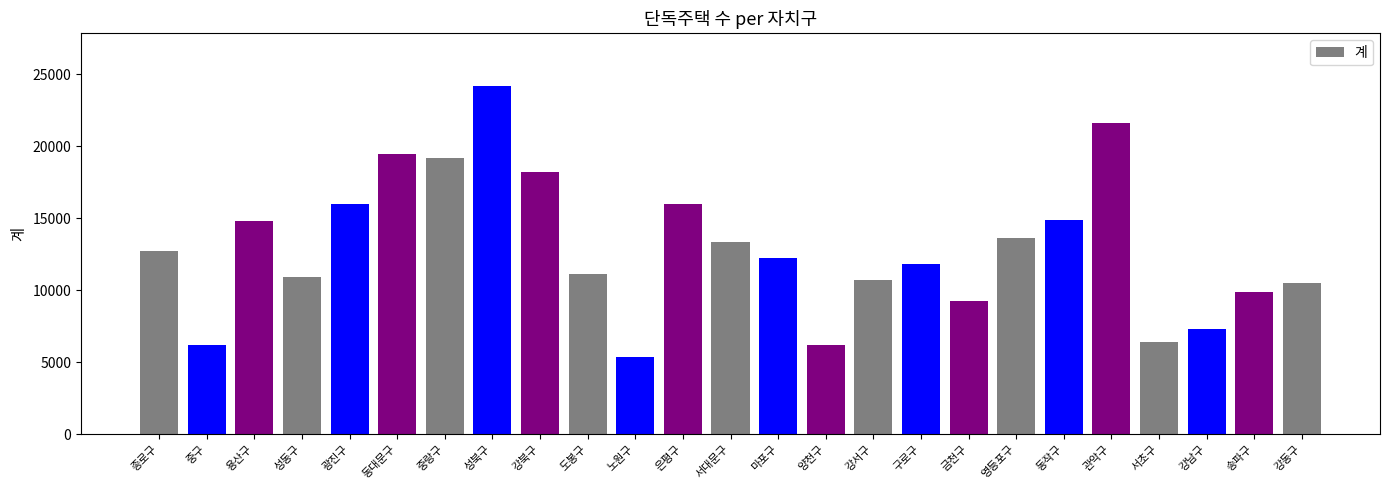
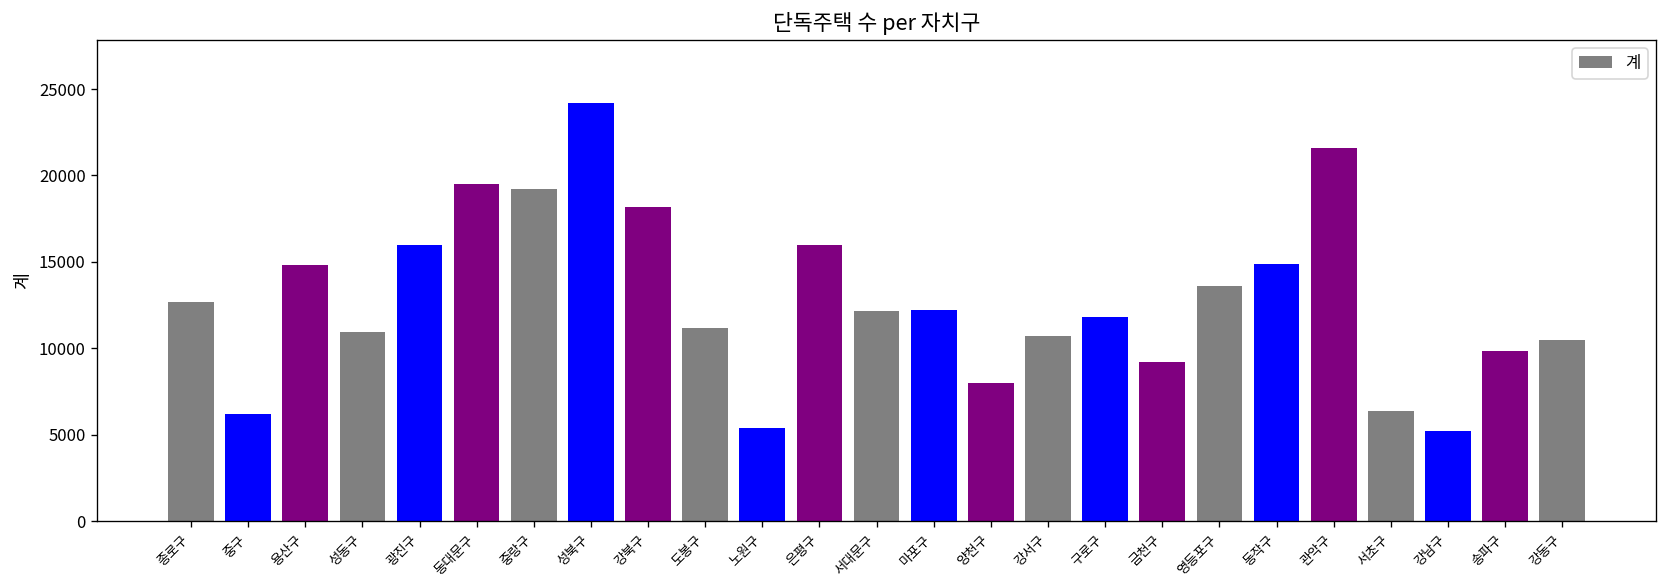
  {
    "종로구": 12700,
    "중구": 6200,
    "용산구": 14800,
    "성동구": 10900,
    "광진구": 16000,
    "동대문구": 19500,
    "중랑구": 19200,
    "성북구": 24200,
    "강북구": 18200,
    "도봉구": 11200,
    "노원구": 5400,
    "은평구": 16000,
-   "서대문구": 13400,
+   "서대문구": 12100,
    "마포구": 12200,
-   "양천구": 6200,
+   "양천구": 8000,
    "강서구": 10700,
    "구로구": 11800,
    "금천구": 9200,
    "영등포구": 13600,
    "동작구": 14900,
    "관악구": 21600,
    "서초구": 6400,
-   "강남구": 7300,
+   "강남구": 5200,
    "송파구": 9900,
    "강동구": 10500
  }
